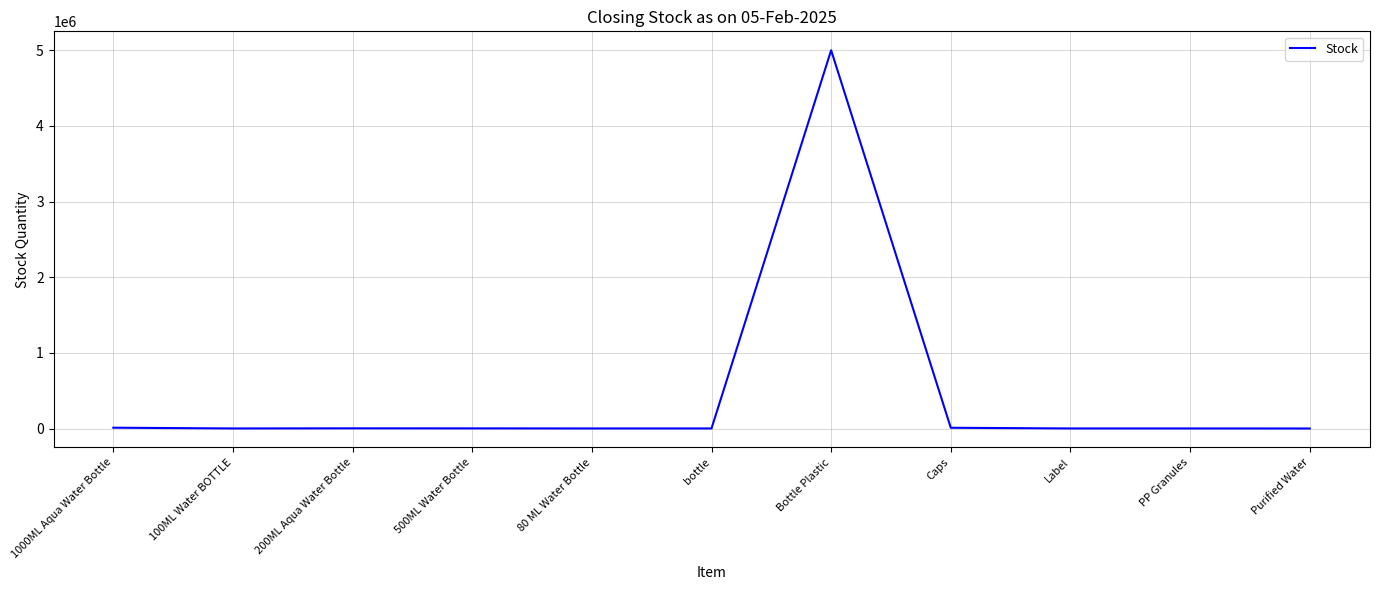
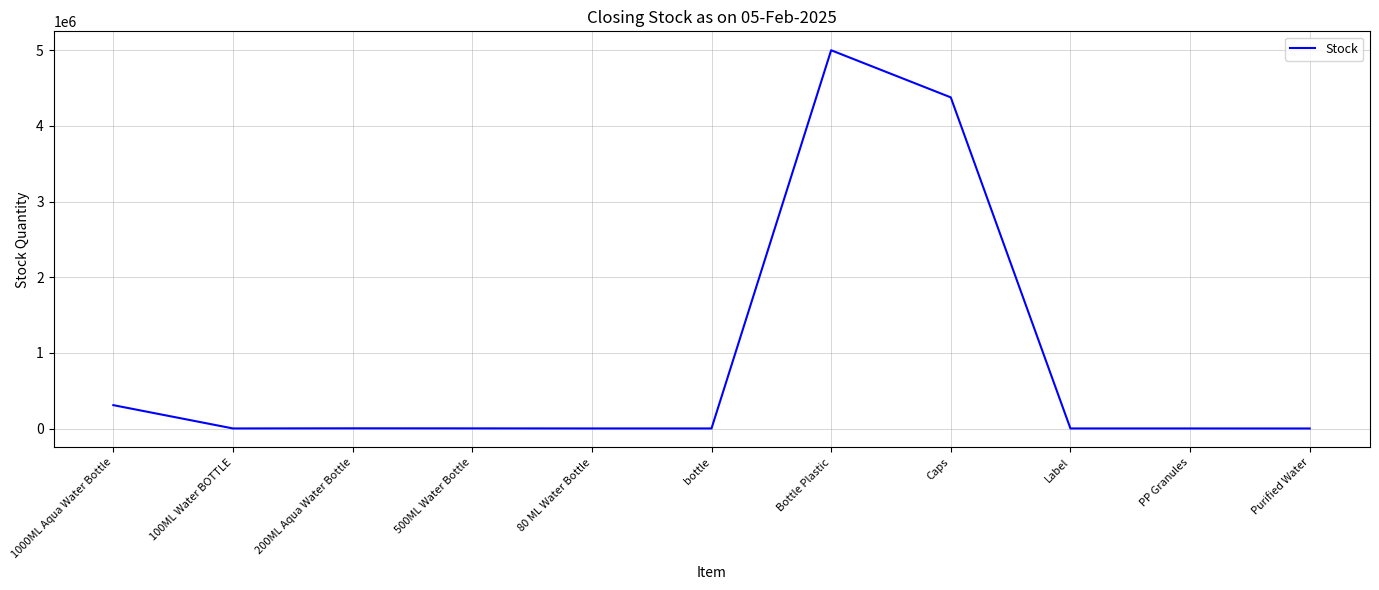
  {
-   "1000ML Aqua Water Bottle": 0,
+   "1000ML Aqua Water Bottle": 300000,
    "100ML Water BOTTLE": 0,
    "200ML Aqua Water Bottle": 0,
    "500ML Water Bottle": 0,
    "80 ML Water Bottle": 0,
    "bottle": 0,
    "Bottle Plastic": 5000000,
-   "Caps": 0,
+   "Caps": 4400000,
    "Label": 0,
    "PP Granules": 0,
    "Purified Water": 0
  }
